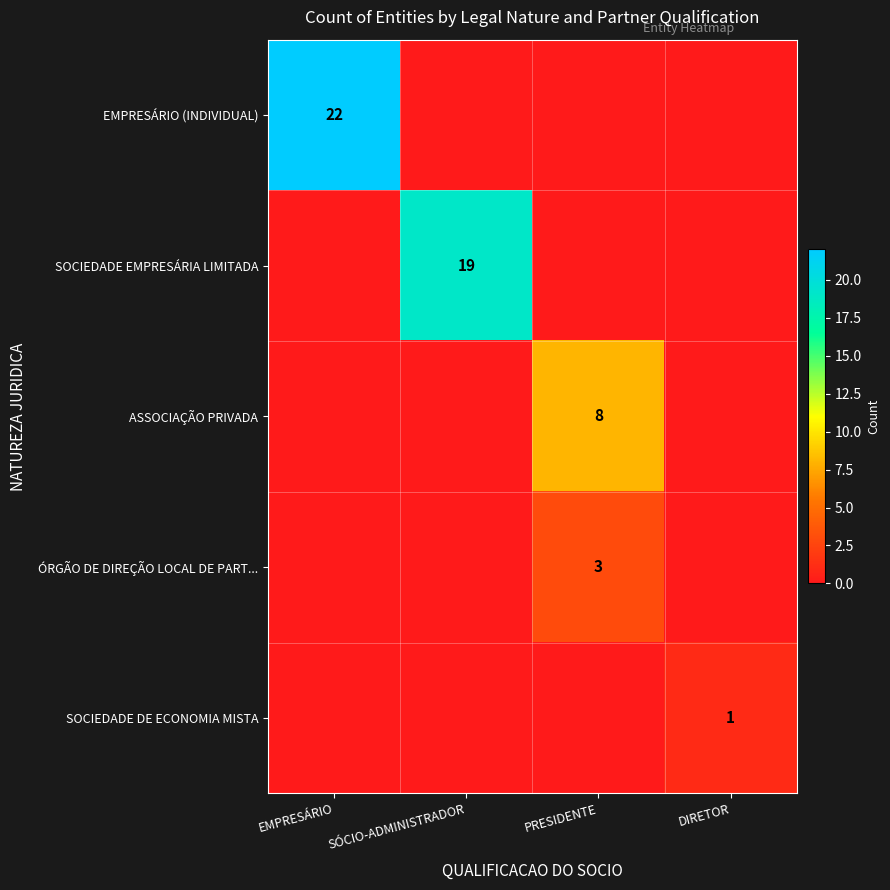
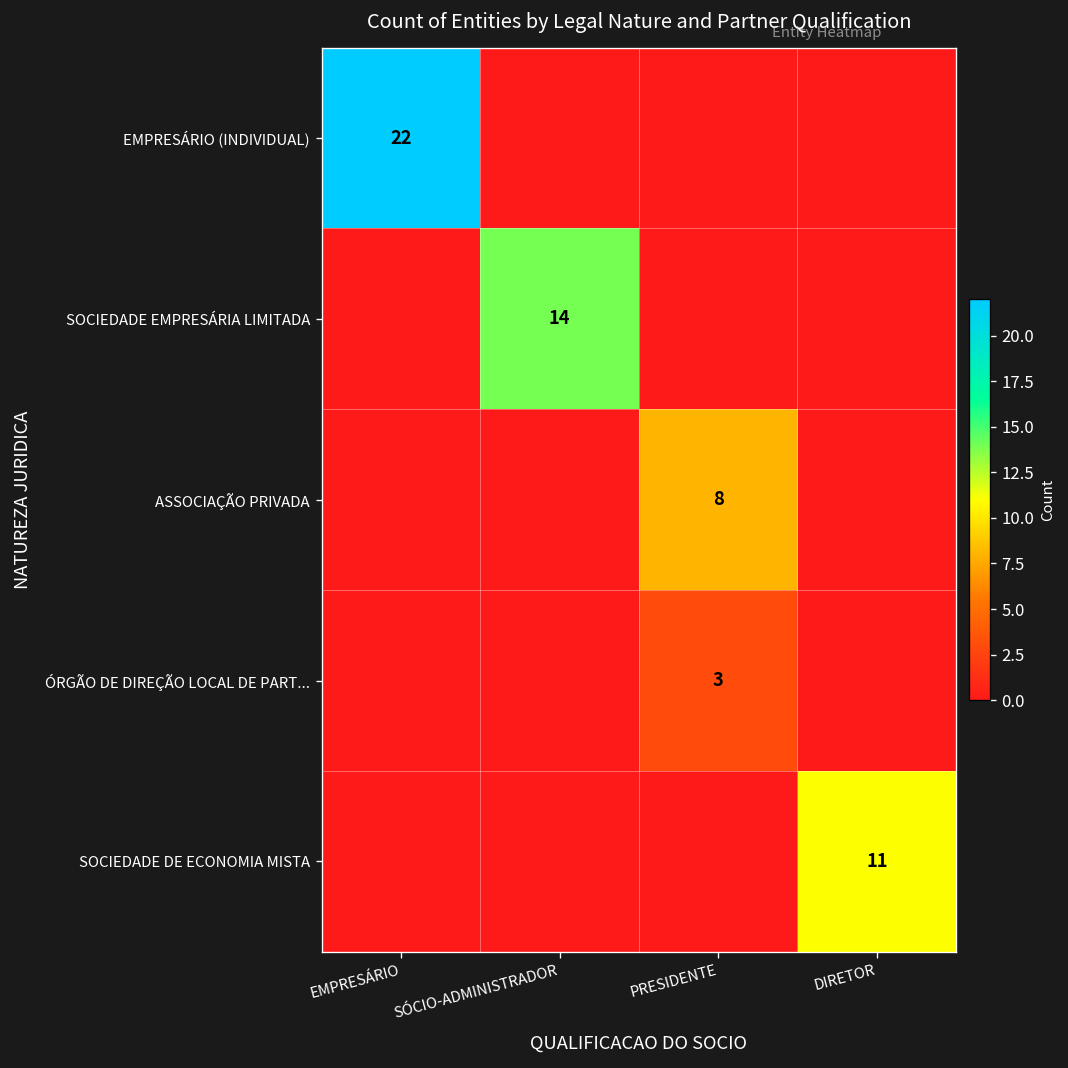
  {
    "EMPRESÁRIO (INDIVIDUAL)": {
      "EMPRESÁRIO": 22
    },
    "SOCIEDADE EMPRESÁRIA LIMITADA": {
-     "SÓCIO-ADMINISTRADOR": 19
+     "SÓCIO-ADMINISTRADOR": 14
    },
    "ASSOCIAÇÃO PRIVADA": {
      "PRESIDENTE": 8
    },
    "ÓRGÃO DE DIREÇÃO LOCAL DE PART...": {
      "PRESIDENTE": 3
    },
    "SOCIEDADE DE ECONOMIA MISTA": {
-     "DIRETOR": 1
+     "DIRETOR": 11
    }
  }
